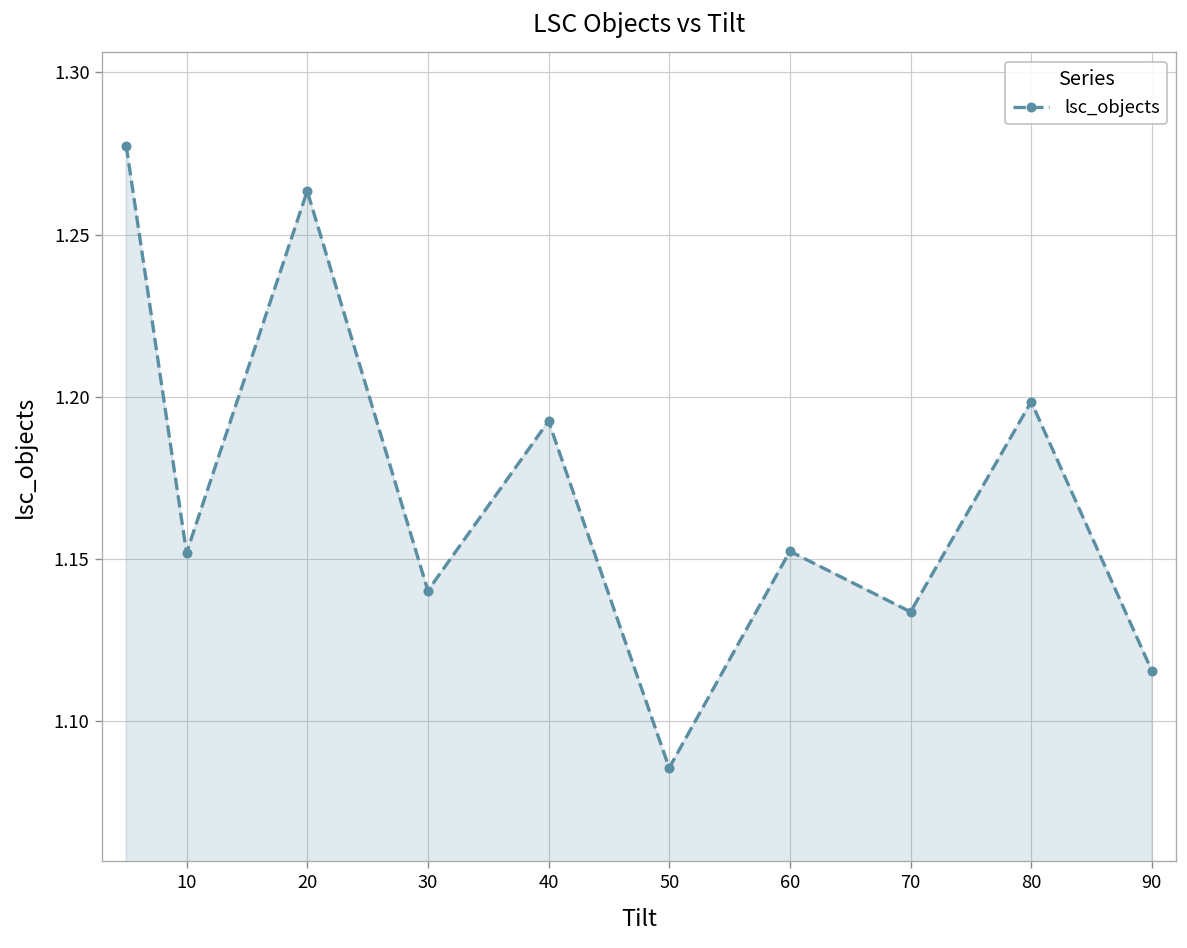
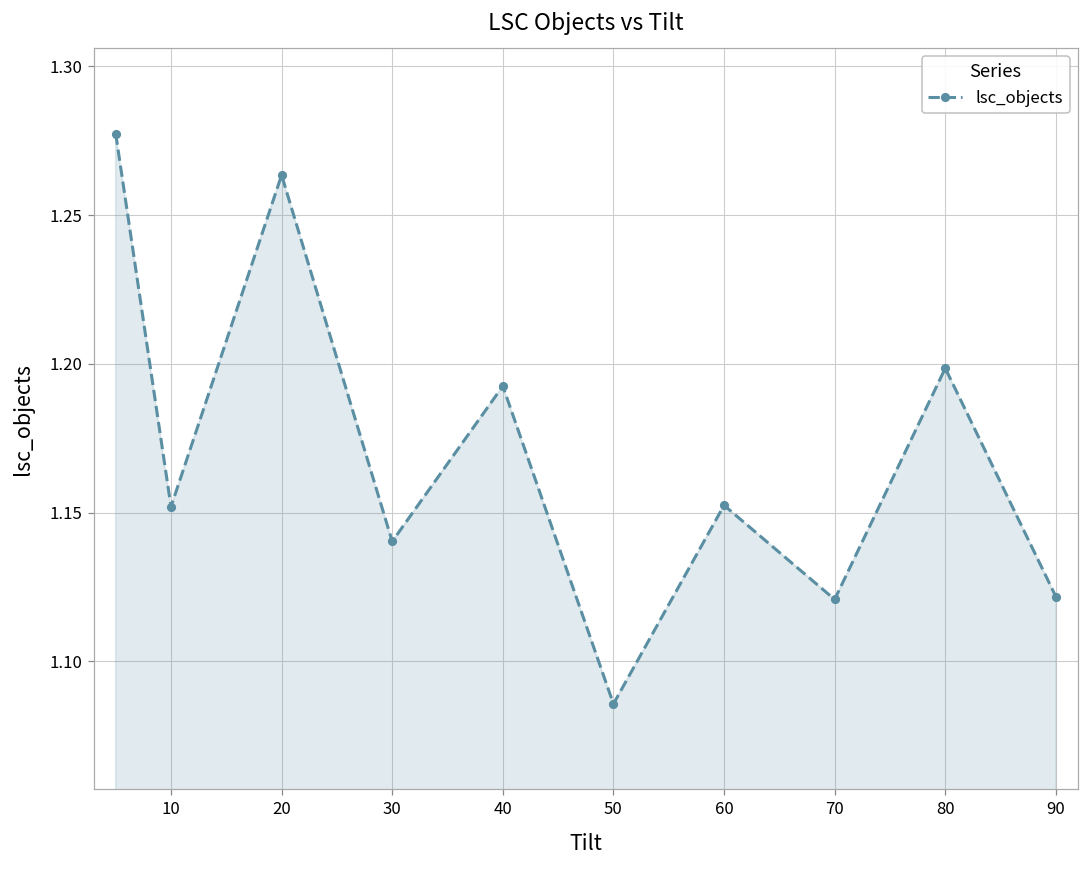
  {
    "10": 1.152,
    "20": 1.263,
    "30": 1.140,
    "40": 1.193,
    "50": 1.086,
    "60": 1.152,
-   "70": 1.134,
+   "70": 1.121,
    "80": 1.198,
-   "90": 1.116
+   "90": 1.122
  }
